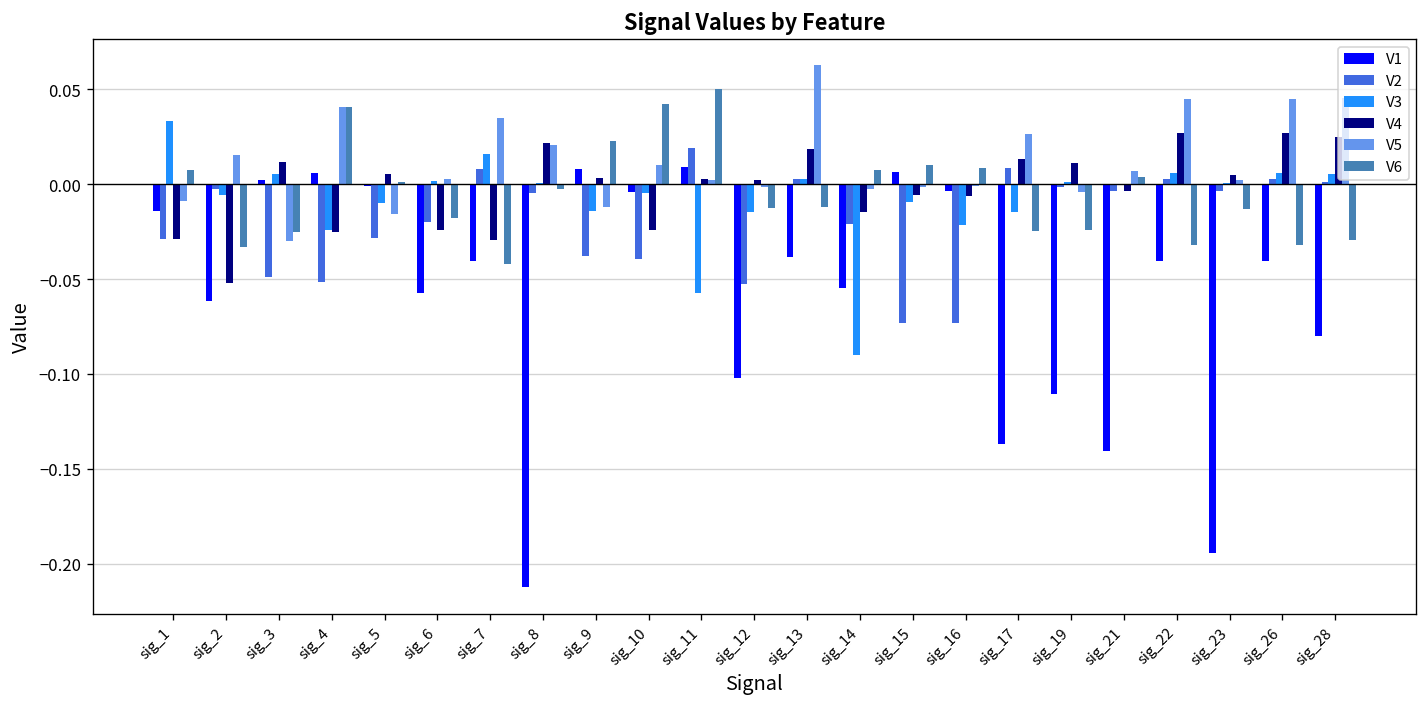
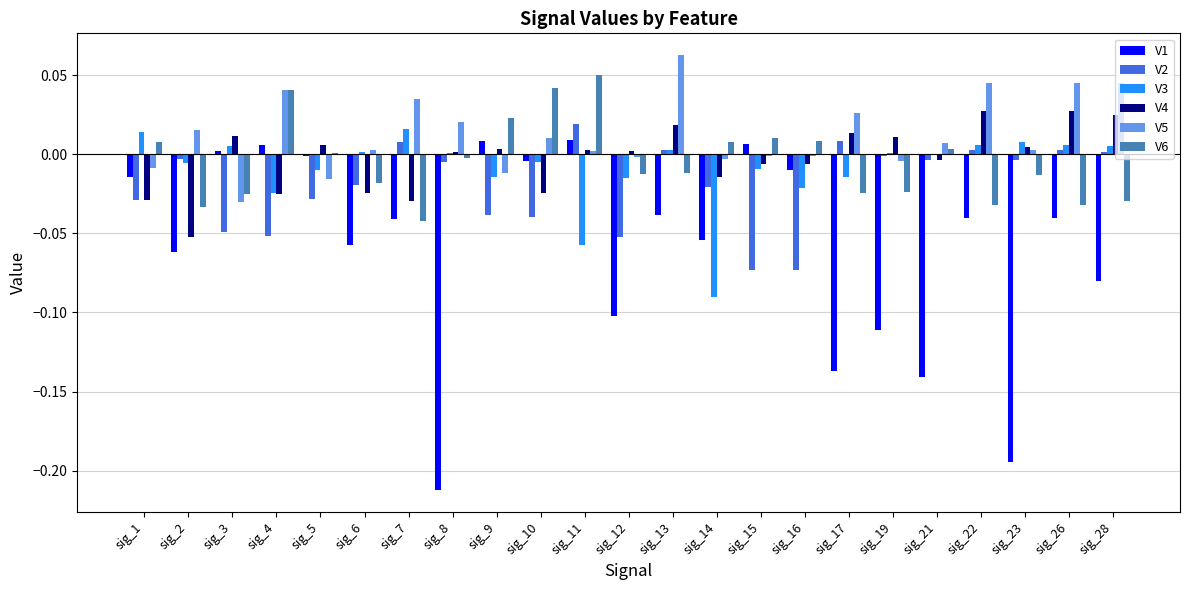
  {
    "V1": {
      "sig_1": -0.014,
      "sig_2": -0.062,
      "sig_3": 0.002,
      "sig_4": 0.006,
      "sig_6": -0.057,
      "sig_7": -0.041,
      "sig_8": -0.212,
      "sig_9": 0.008,
      "sig_10": -0.004,
      "sig_11": 0.009,
      "sig_12": -0.102,
      "sig_13": -0.038,
      "sig_14": -0.054,
      "sig_15": 0.006,
-     "sig_16": -0.004,
+     "sig_16": -0.010,
      "sig_17": -0.137,
      "sig_19": -0.111,
      "sig_21": -0.141,
      "sig_22": -0.040,
      "sig_23": -0.194,
      "sig_26": -0.040,
      "sig_28": -0.080
    },
    "V3": {
-     "sig_1": 0.033,
+     "sig_1": 0.014,
      "sig_2": -0.006,
      "sig_3": 0.005,
      "sig_4": -0.024,
      "sig_5": -0.010,
      "sig_6": 0.002,
      "sig_7": 0.016,
      "sig_9": -0.014,
      "sig_10": -0.005,
      "sig_11": -0.058,
      "sig_12": -0.015,
      "sig_13": 0.002,
      "sig_14": -0.090,
      "sig_15": -0.009,
      "sig_16": -0.022,
      "sig_17": -0.015,
      "sig_22": 0.006,
-     "sig_23": 0.000,
+     "sig_23": 0.008,
      "sig_26": 0.006,
      "sig_28": 0.005
    },
    "V4": {
      "sig_1": -0.029,
      "sig_2": -0.052,
      "sig_3": 0.011,
      "sig_4": -0.025,
      "sig_5": 0.006,
      "sig_6": -0.024,
      "sig_7": -0.030,
-     "sig_8": 0.021,
+     "sig_8": 0.001,
      "sig_9": 0.003,
      "sig_10": -0.024,
      "sig_11": 0.003,
      "sig_12": 0.002,
      "sig_13": 0.018,
      "sig_14": -0.015,
      "sig_15": -0.006,
      "sig_16": -0.006,
      "sig_17": 0.013,
      "sig_19": 0.011,
      "sig_21": -0.003,
      "sig_22": 0.027,
      "sig_23": 0.005,
      "sig_26": 0.027
    }
  }
